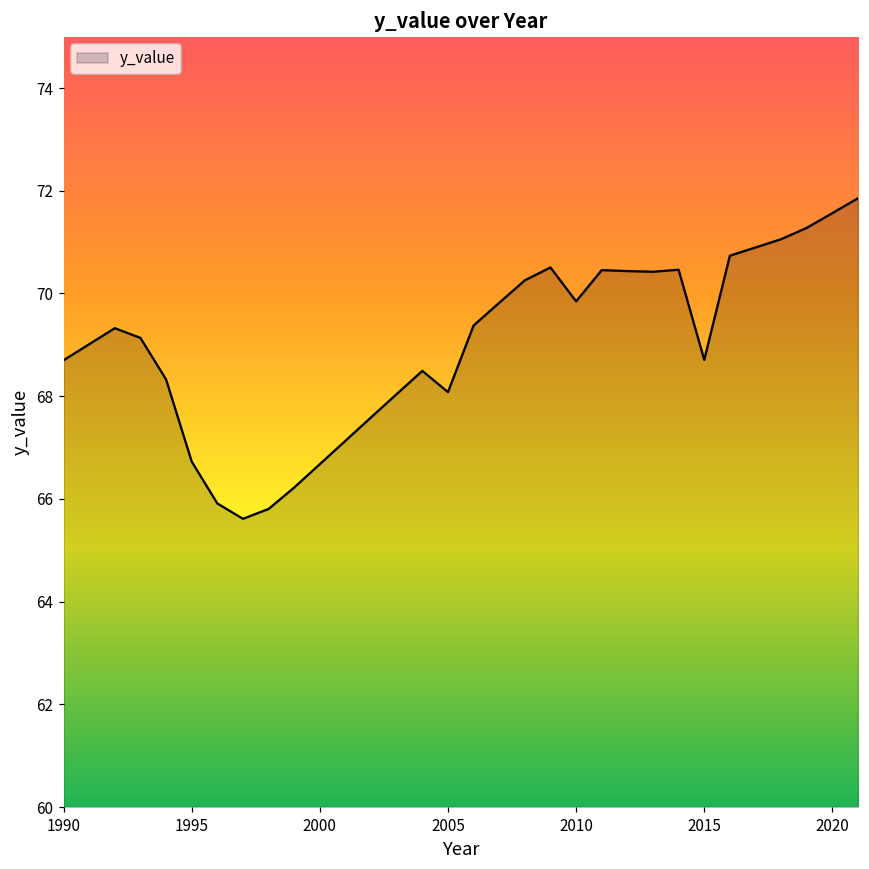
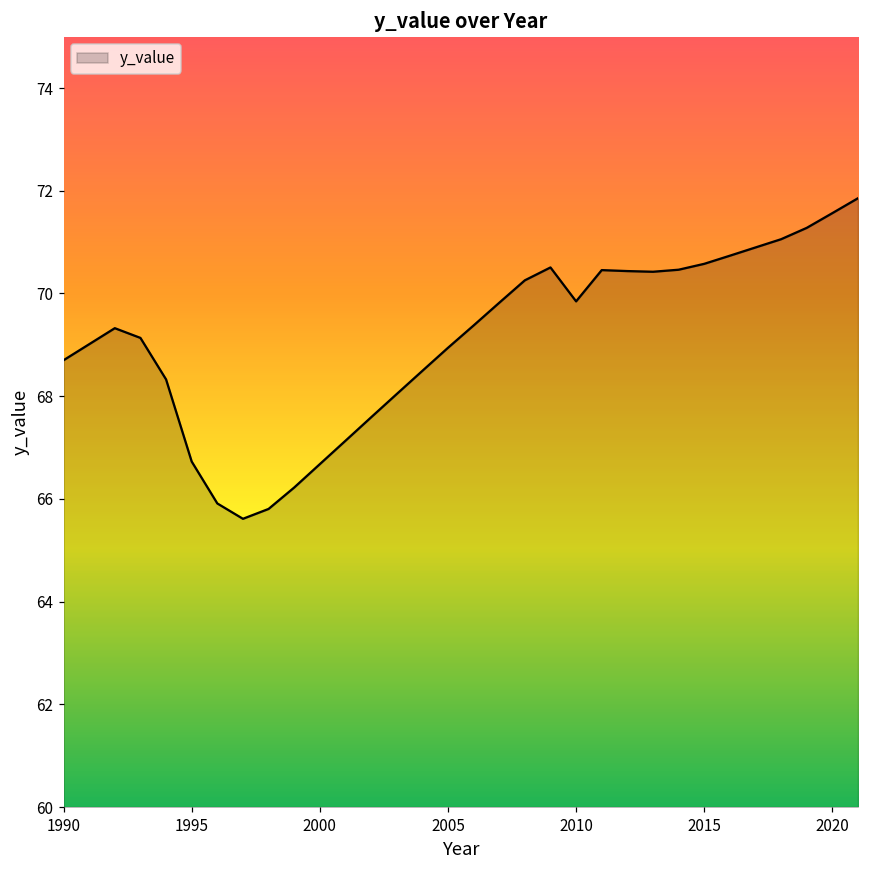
  {
    "1990": 68.7,
    "1995": 66.7,
    "2000": 66.7,
-   "2005": 68.1,
+   "2005": 68.9,
    "2010": 69.8,
-   "2015": 68.7,
+   "2015": 70.6,
    "2020": 71.6
  }
